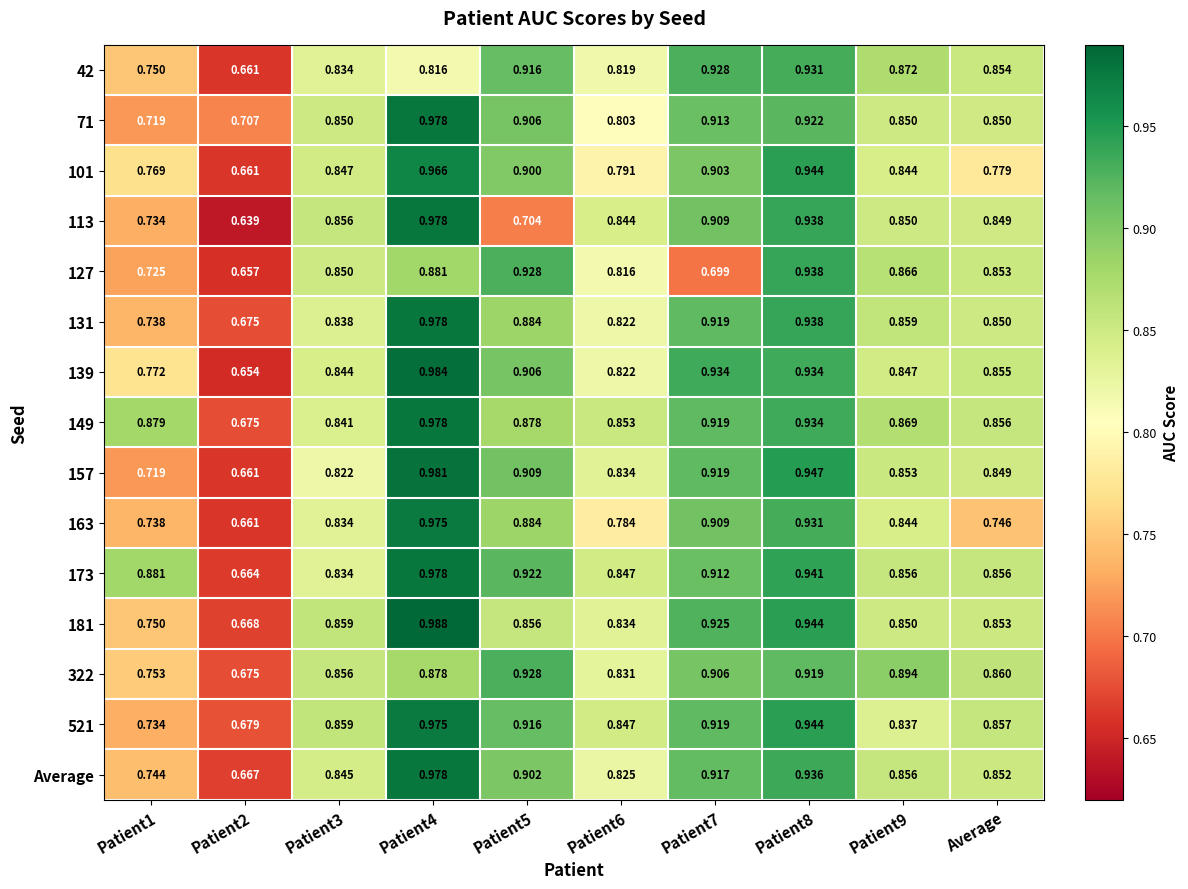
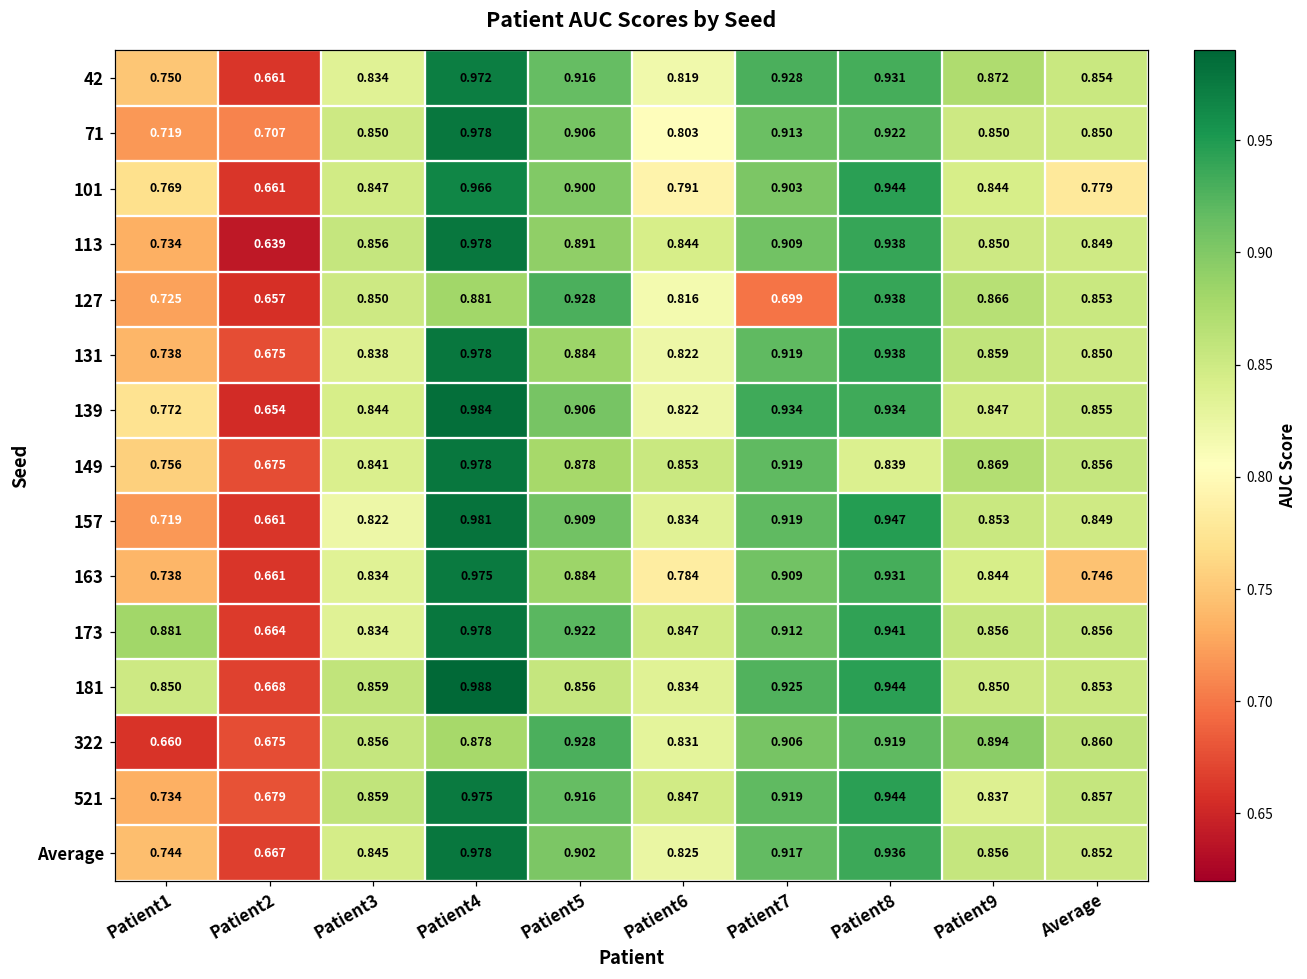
  {
    "42": {
      "Patient1": 0.750,
      "Patient2": 0.661,
      "Patient3": 0.834,
-     "Patient4": 0.816,
+     "Patient4": 0.972,
      "Patient5": 0.916,
      "Patient6": 0.819,
      "Patient7": 0.928,
      "Patient8": 0.931,
      "Patient9": 0.872,
      "Average": 0.854
    },
    "71": {
      "Patient1": 0.719,
      "Patient2": 0.707,
      "Patient3": 0.850,
      "Patient4": 0.978,
      "Patient5": 0.906,
      "Patient6": 0.803,
      "Patient7": 0.913,
      "Patient8": 0.922,
      "Patient9": 0.850,
      "Average": 0.850
    },
    "101": {
      "Patient1": 0.769,
      "Patient2": 0.661,
      "Patient3": 0.847,
      "Patient4": 0.966,
      "Patient5": 0.900,
      "Patient6": 0.791,
      "Patient7": 0.903,
      "Patient8": 0.944,
      "Patient9": 0.844,
      "Average": 0.779
    },
    "113": {
      "Patient1": 0.734,
      "Patient2": 0.639,
      "Patient3": 0.856,
      "Patient4": 0.978,
-     "Patient5": 0.704,
+     "Patient5": 0.891,
      "Patient6": 0.844,
      "Patient7": 0.909,
      "Patient8": 0.938,
      "Patient9": 0.850,
      "Average": 0.849
    },
    "127": {
      "Patient1": 0.725,
      "Patient2": 0.657,
      "Patient3": 0.850,
      "Patient4": 0.881,
      "Patient5": 0.928,
      "Patient6": 0.816,
      "Patient7": 0.699,
      "Patient8": 0.938,
      "Patient9": 0.866,
      "Average": 0.853
    },
    "131": {
      "Patient1": 0.738,
      "Patient2": 0.675,
      "Patient3": 0.838,
      "Patient4": 0.978,
      "Patient5": 0.884,
      "Patient6": 0.822,
      "Patient7": 0.919,
      "Patient8": 0.938,
      "Patient9": 0.859,
      "Average": 0.850
    },
    "139": {
      "Patient1": 0.772,
      "Patient2": 0.654,
      "Patient3": 0.844,
      "Patient4": 0.984,
      "Patient5": 0.906,
      "Patient6": 0.822,
      "Patient7": 0.934,
      "Patient8": 0.934,
      "Patient9": 0.847,
      "Average": 0.855
    },
    "149": {
-     "Patient1": 0.879,
+     "Patient1": 0.756,
      "Patient2": 0.675,
      "Patient3": 0.841,
      "Patient4": 0.978,
      "Patient5": 0.878,
      "Patient6": 0.853,
      "Patient7": 0.919,
-     "Patient8": 0.934,
+     "Patient8": 0.839,
      "Patient9": 0.869,
      "Average": 0.856
    },
    "157": {
      "Patient1": 0.719,
      "Patient2": 0.661,
      "Patient3": 0.822,
      "Patient4": 0.981,
      "Patient5": 0.909,
      "Patient6": 0.834,
      "Patient7": 0.919,
      "Patient8": 0.947,
      "Patient9": 0.853,
      "Average": 0.849
    },
    "163": {
      "Patient1": 0.738,
      "Patient2": 0.661,
      "Patient3": 0.834,
      "Patient4": 0.975,
      "Patient5": 0.884,
      "Patient6": 0.784,
      "Patient7": 0.909,
      "Patient8": 0.931,
      "Patient9": 0.844,
      "Average": 0.746
    },
    "173": {
      "Patient1": 0.881,
      "Patient2": 0.664,
      "Patient3": 0.834,
      "Patient4": 0.978,
      "Patient5": 0.922,
      "Patient6": 0.847,
      "Patient7": 0.912,
      "Patient8": 0.941,
      "Patient9": 0.856,
      "Average": 0.856
    },
    "181": {
-     "Patient1": 0.750,
+     "Patient1": 0.850,
      "Patient2": 0.668,
      "Patient3": 0.859,
      "Patient4": 0.988,
      "Patient5": 0.856,
      "Patient6": 0.834,
      "Patient7": 0.925,
      "Patient8": 0.944,
      "Patient9": 0.850,
      "Average": 0.853
    },
    "322": {
-     "Patient1": 0.753,
+     "Patient1": 0.660,
      "Patient2": 0.675,
      "Patient3": 0.856,
      "Patient4": 0.878,
      "Patient5": 0.928,
      "Patient6": 0.831,
      "Patient7": 0.906,
      "Patient8": 0.919,
      "Patient9": 0.894,
      "Average": 0.860
    },
    "521": {
      "Patient1": 0.734,
      "Patient2": 0.679,
      "Patient3": 0.859,
      "Patient4": 0.975,
      "Patient5": 0.916,
      "Patient6": 0.847,
      "Patient7": 0.919,
      "Patient8": 0.944,
      "Patient9": 0.837,
      "Average": 0.857
    },
    "Average": {
      "Patient1": 0.744,
      "Patient2": 0.667,
      "Patient3": 0.845,
      "Patient4": 0.978,
      "Patient5": 0.902,
      "Patient6": 0.825,
      "Patient7": 0.917,
      "Patient8": 0.936,
      "Patient9": 0.856,
      "Average": 0.852
    }
  }
